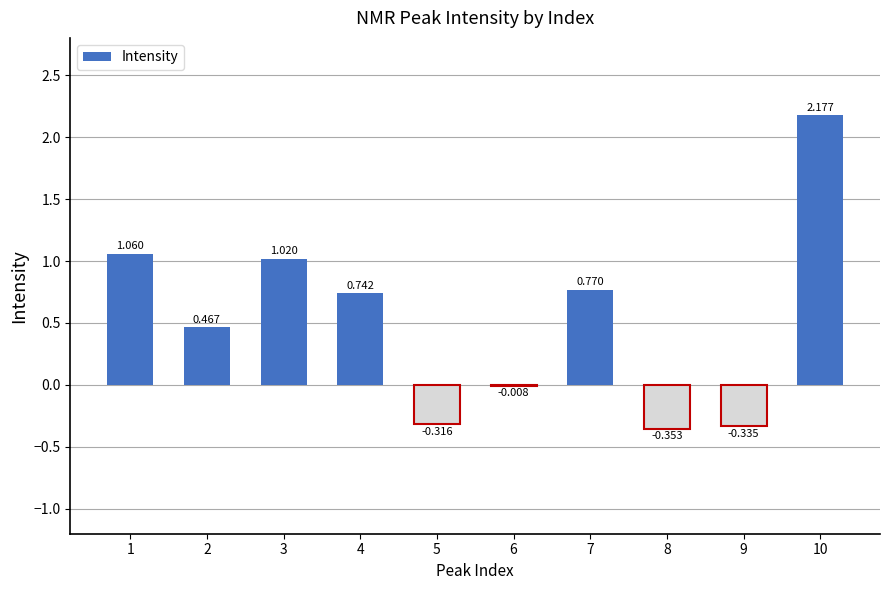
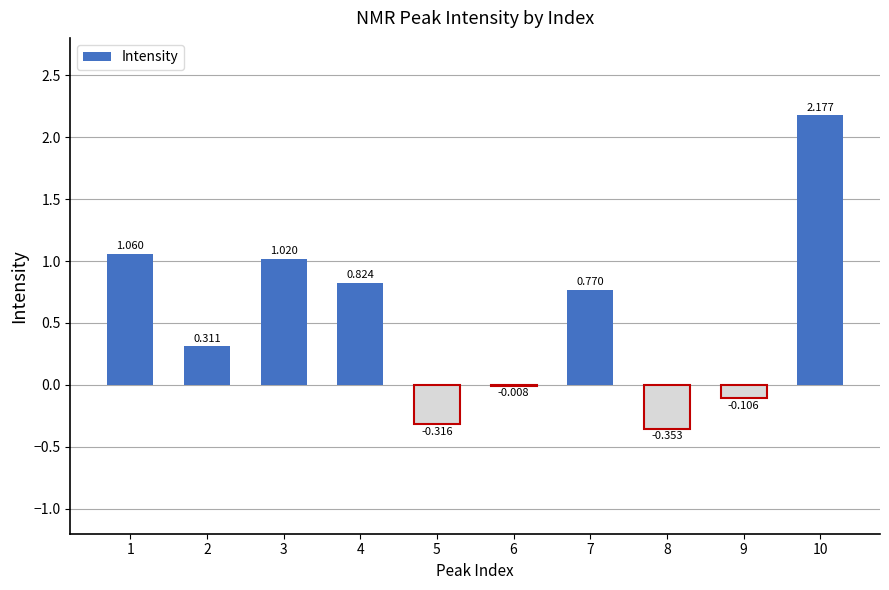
  {
    "1": 1.060,
-   "2": 0.467,
+   "2": 0.311,
    "3": 1.020,
-   "4": 0.742,
+   "4": 0.824,
    "5": -0.316,
    "6": -0.008,
    "7": 0.770,
    "8": -0.353,
-   "9": -0.335,
+   "9": -0.106,
    "10": 2.177
  }
